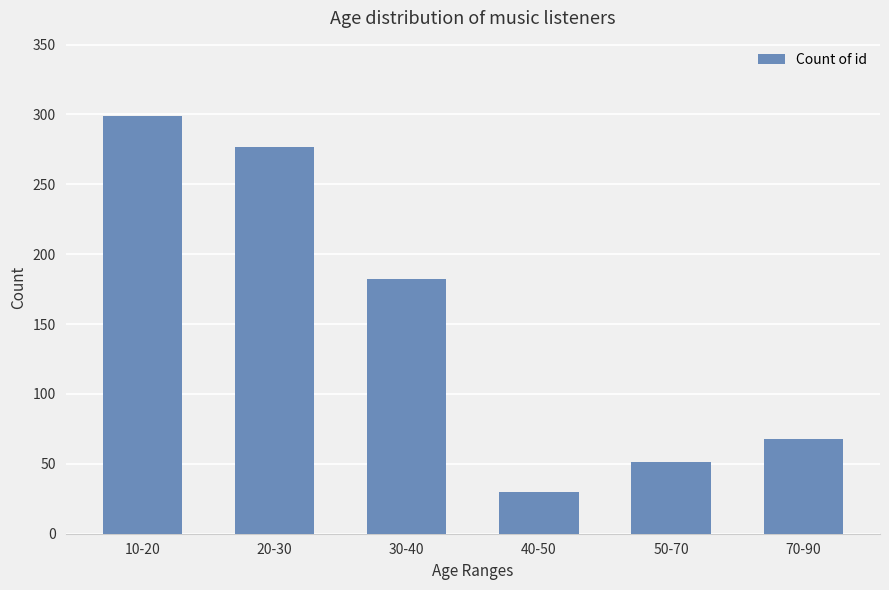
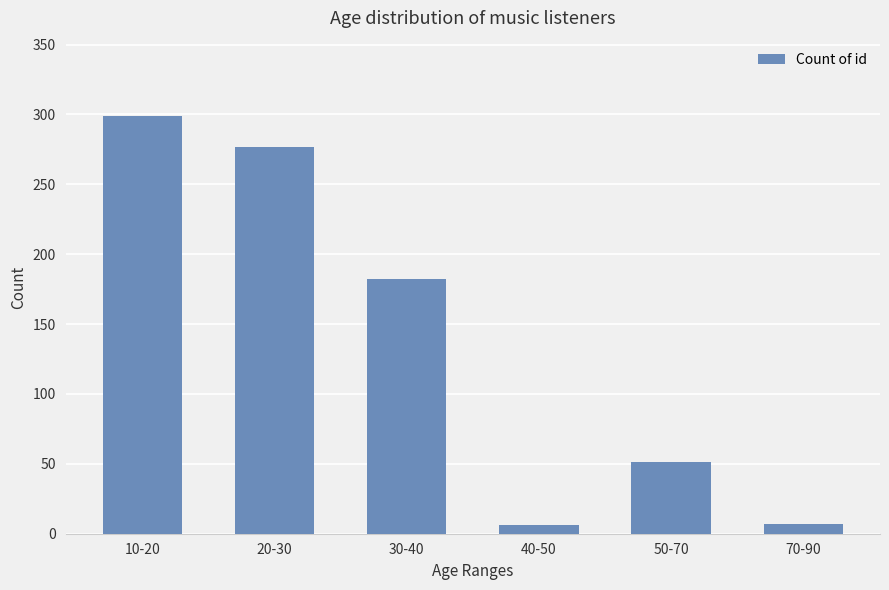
  {
    "10-20": 299,
    "20-30": 277,
    "30-40": 182,
-   "40-50": 30,
+   "40-50": 6,
    "50-70": 51,
-   "70-90": 68
+   "70-90": 7
  }
